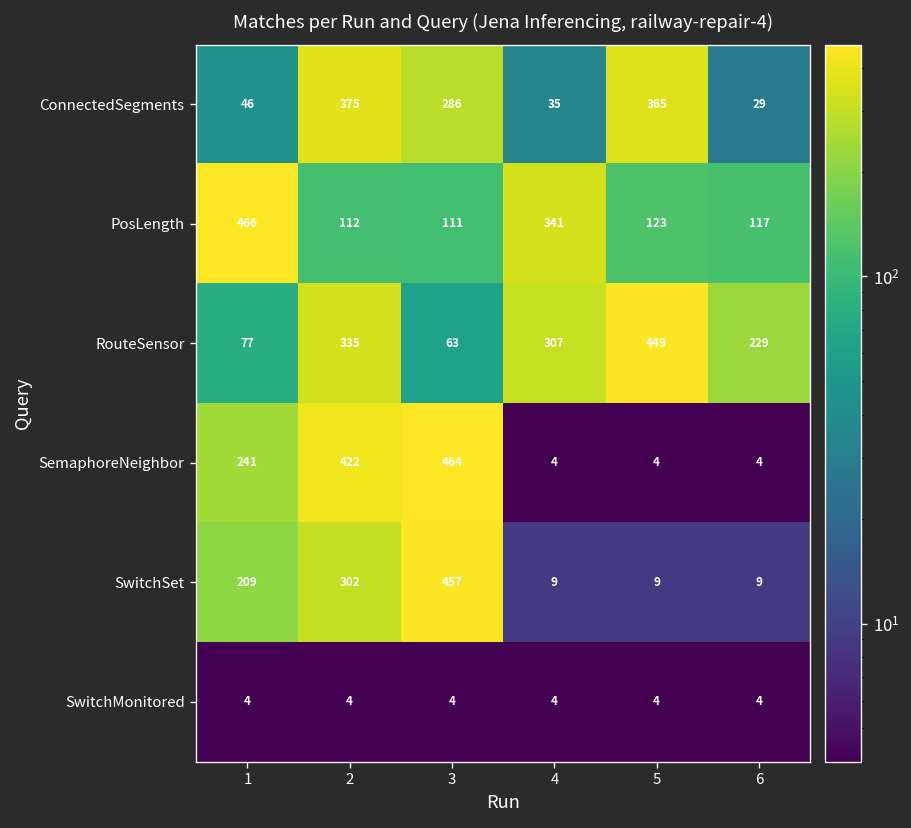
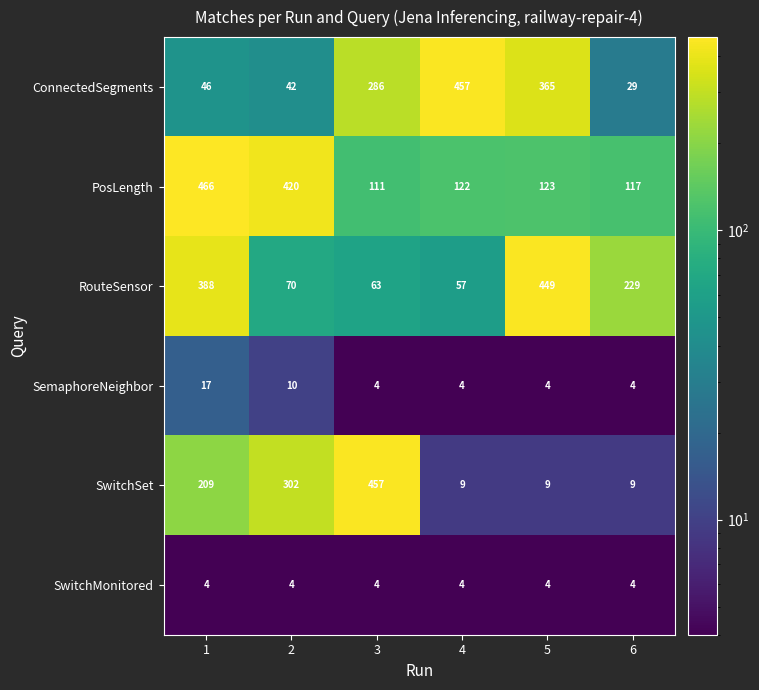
  {
    "ConnectedSegments": {
      "1": 46,
-     "2": 375,
+     "2": 42,
      "3": 286,
-     "4": 35,
+     "4": 457,
      "5": 365,
      "6": 29
    },
    "PosLength": {
      "1": 466,
-     "2": 112,
+     "2": 420,
      "3": 111,
-     "4": 341,
+     "4": 122,
      "5": 123,
      "6": 117
    },
    "RouteSensor": {
-     "1": 77,
-     "2": 335,
+     "1": 388,
+     "2": 70,
      "3": 63,
-     "4": 307,
+     "4": 57,
      "5": 449,
      "6": 229
    },
    "SemaphoreNeighbor": {
-     "1": 241,
-     "2": 422,
-     "3": 464,
+     "1": 17,
+     "2": 10,
+     "3": 4,
      "4": 4,
      "5": 4,
      "6": 4
    },
    "SwitchSet": {
      "1": 209,
      "2": 302,
      "3": 457,
      "4": 9,
      "5": 9,
      "6": 9
    },
    "SwitchMonitored": {
      "1": 4,
      "2": 4,
      "3": 4,
      "4": 4,
      "5": 4,
      "6": 4
    }
  }
